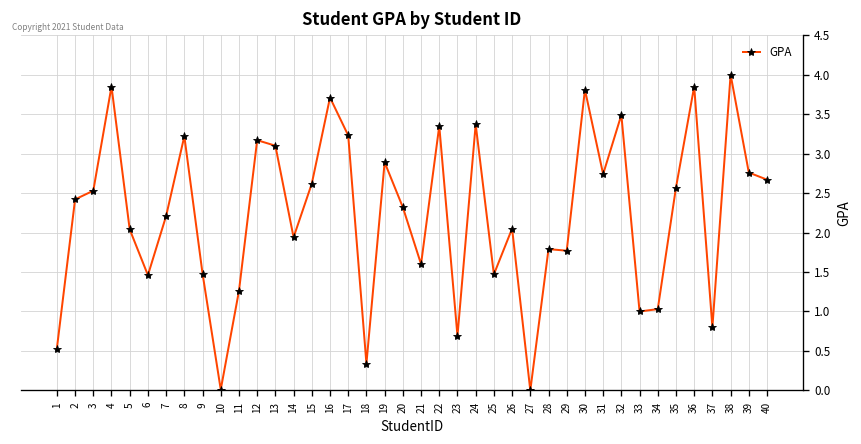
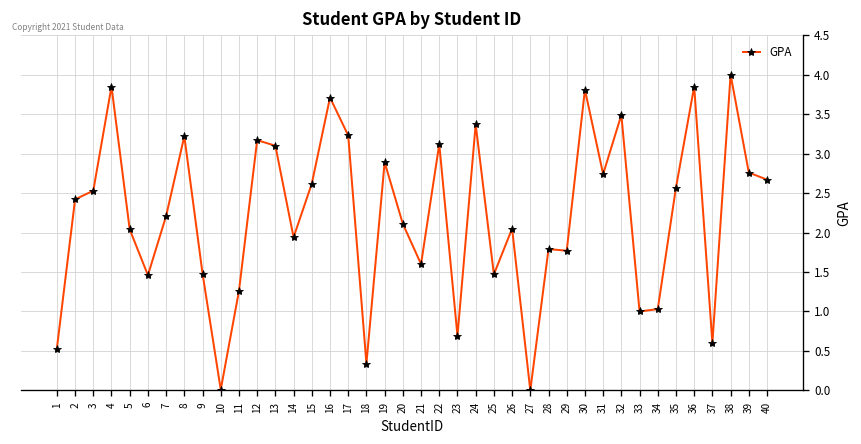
  {
    "1": 0.5,
    "2": 2.4,
    "3": 2.5,
    "4": 3.9,
    "5": 2.0,
    "6": 1.5,
    "7": 2.2,
    "8": 3.2,
    "9": 1.5,
    "10": 0.0,
    "11": 1.3,
    "12": 3.2,
    "13": 3.1,
    "14": 1.9,
    "15": 2.6,
    "16": 3.7,
    "17": 3.2,
    "18": 0.3,
    "19": 2.9,
-   "20": 2.3,
+   "20": 2.1,
    "21": 1.6,
-   "22": 3.4,
+   "22": 3.1,
    "23": 0.7,
    "24": 3.4,
    "25": 1.5,
    "26": 2.1,
    "27": 0.0,
    "28": 1.8,
    "29": 1.8,
    "30": 3.8,
    "31": 2.7,
    "32": 3.5,
    "33": 1.0,
    "34": 1.0,
    "35": 2.6,
    "36": 3.9,
-   "37": 0.8,
+   "37": 0.6,
    "38": 4.0,
    "39": 2.8,
    "40": 2.7
  }
